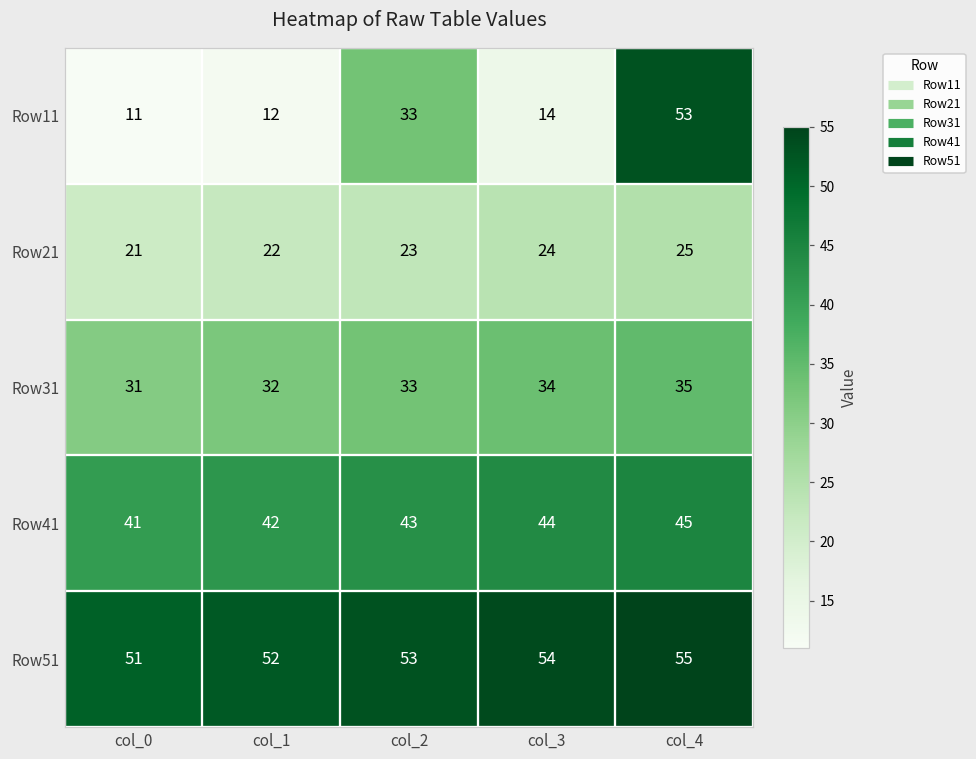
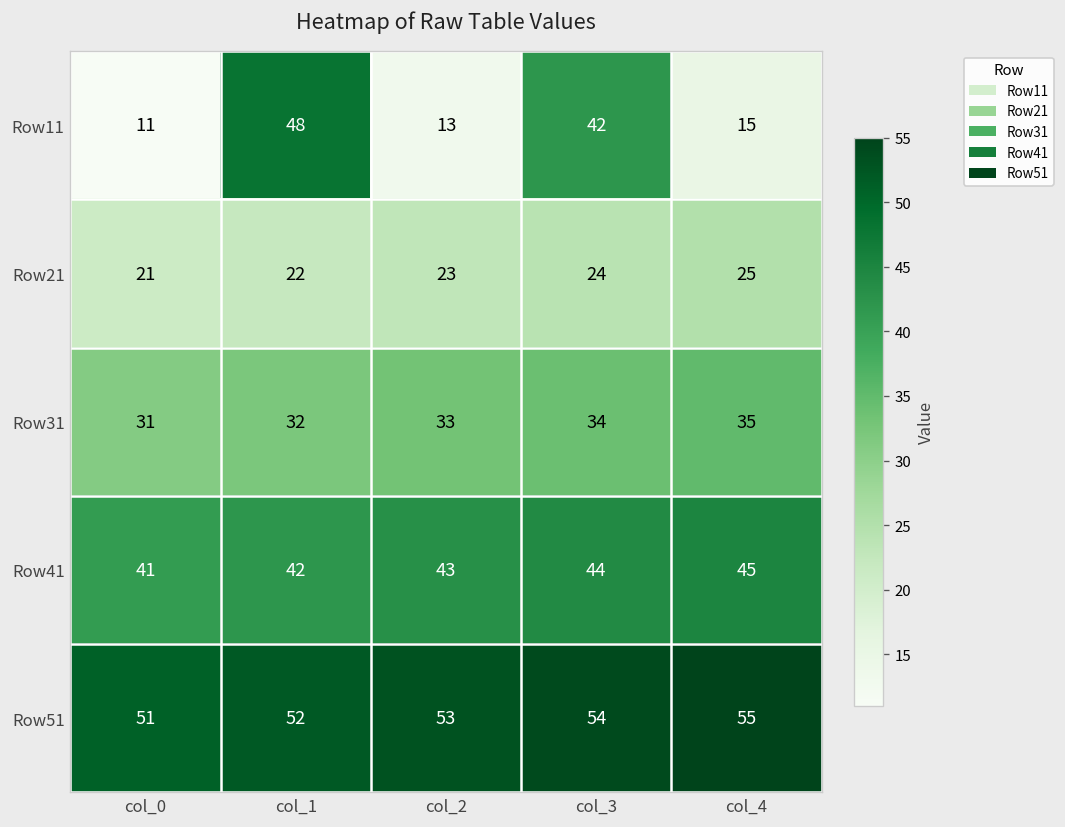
  {
    "Row11": {
      "col_0": 11,
-     "col_1": 12,
-     "col_2": 33,
-     "col_3": 14,
-     "col_4": 53
+     "col_1": 48,
+     "col_2": 13,
+     "col_3": 42,
+     "col_4": 15
    },
    "Row21": {
      "col_0": 21,
      "col_1": 22,
      "col_2": 23,
      "col_3": 24,
      "col_4": 25
    },
    "Row31": {
      "col_0": 31,
      "col_1": 32,
      "col_2": 33,
      "col_3": 34,
      "col_4": 35
    },
    "Row41": {
      "col_0": 41,
      "col_1": 42,
      "col_2": 43,
      "col_3": 44,
      "col_4": 45
    },
    "Row51": {
      "col_0": 51,
      "col_1": 52,
      "col_2": 53,
      "col_3": 54,
      "col_4": 55
    }
  }
